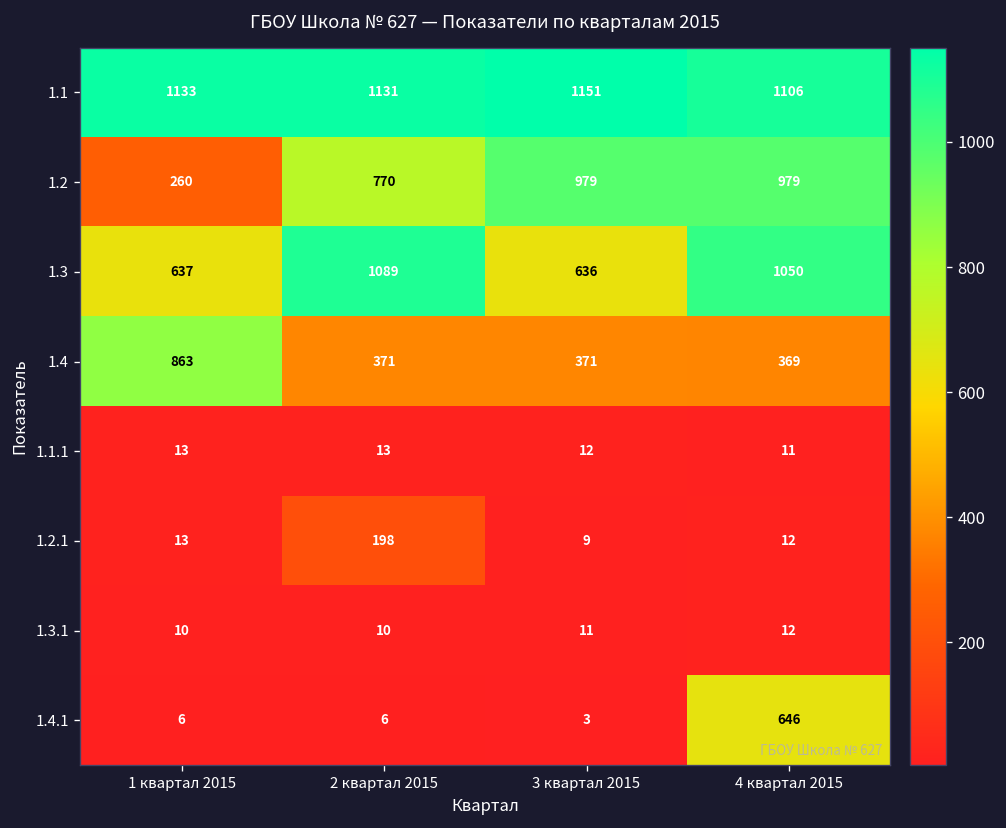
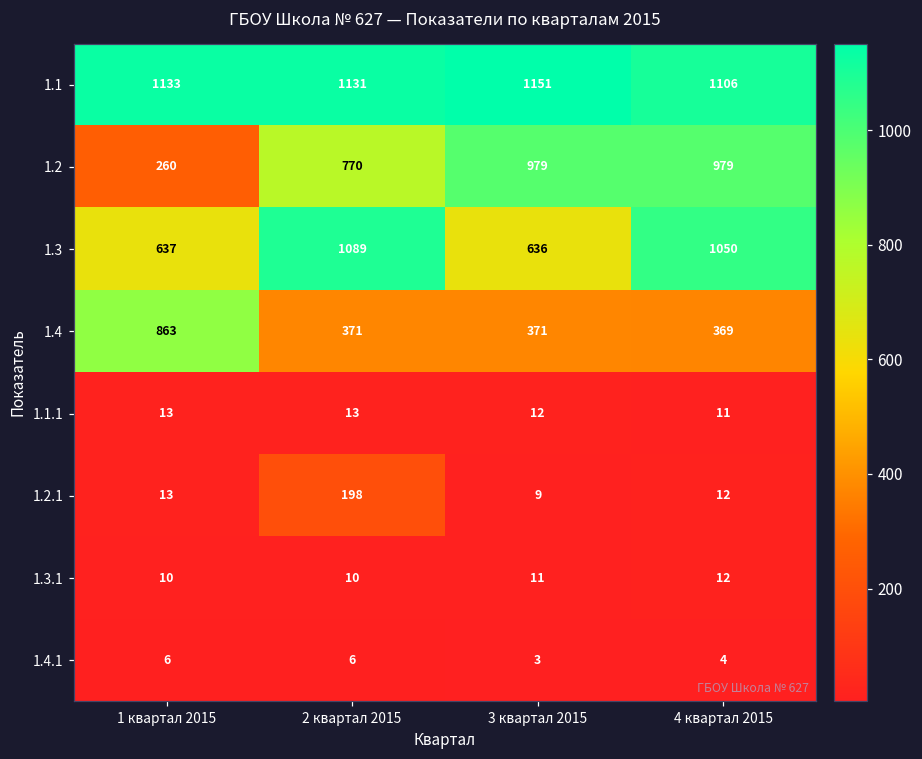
  {
    "1.1": {
      "1 квартал 2015": 1133,
      "2 квартал 2015": 1131,
      "3 квартал 2015": 1151,
      "4 квартал 2015": 1106
    },
    "1.2": {
      "1 квартал 2015": 260,
      "2 квартал 2015": 770,
      "3 квартал 2015": 979,
      "4 квартал 2015": 979
    },
    "1.3": {
      "1 квартал 2015": 637,
      "2 квартал 2015": 1089,
      "3 квартал 2015": 636,
      "4 квартал 2015": 1050
    },
    "1.4": {
      "1 квартал 2015": 863,
      "2 квартал 2015": 371,
      "3 квартал 2015": 371,
      "4 квартал 2015": 369
    },
    "1.1.1": {
      "1 квартал 2015": 13,
      "2 квартал 2015": 13,
      "3 квартал 2015": 12,
      "4 квартал 2015": 11
    },
    "1.2.1": {
      "1 квартал 2015": 13,
      "2 квартал 2015": 198,
      "3 квартал 2015": 9,
      "4 квартал 2015": 12
    },
    "1.3.1": {
      "1 квартал 2015": 10,
      "2 квартал 2015": 10,
      "3 квартал 2015": 11,
      "4 квартал 2015": 12
    },
    "1.4.1": {
      "1 квартал 2015": 6,
      "2 квартал 2015": 6,
      "3 квартал 2015": 3,
-     "4 квартал 2015": 646
+     "4 квартал 2015": 4
    }
  }
